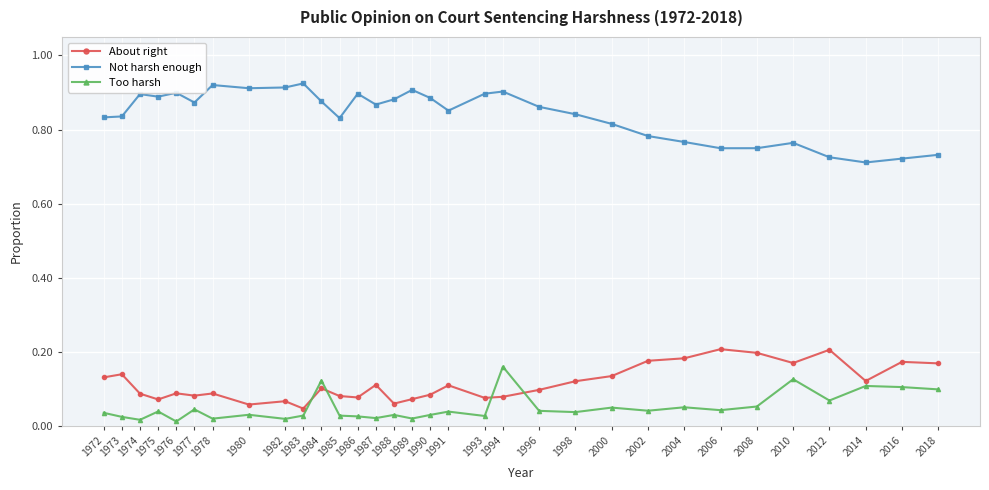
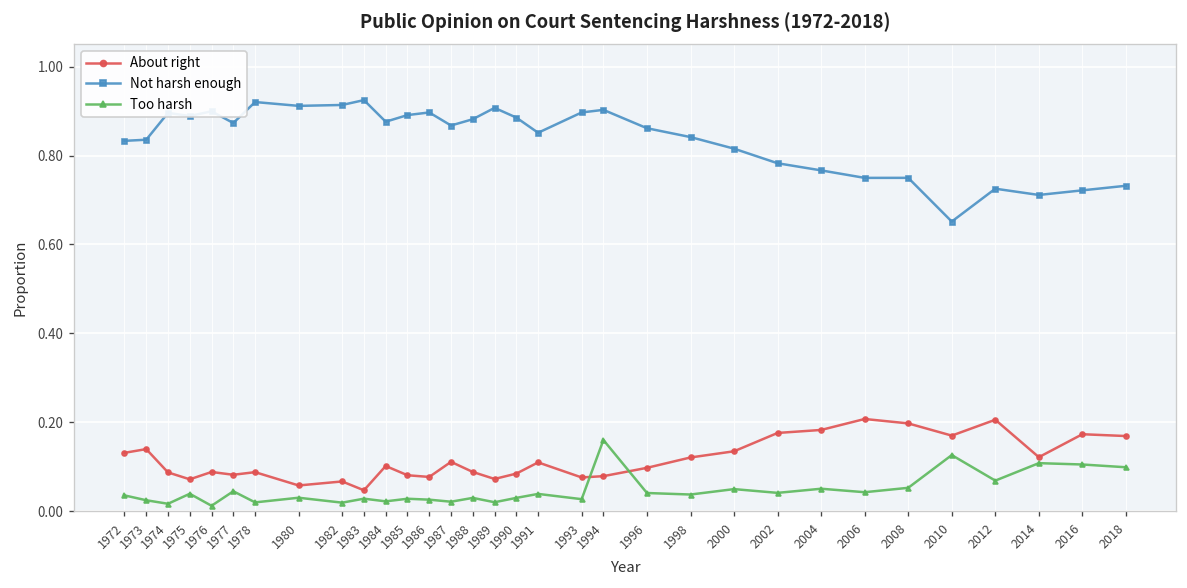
  {
    "About right": {
      "1972": 0.13,
      "1973": 0.14,
      "1974": 0.09,
      "1975": 0.07,
      "1976": 0.09,
      "1977": 0.08,
      "1978": 0.09,
      "1980": 0.06,
      "1982": 0.07,
      "1983": 0.05,
      "1984": 0.10,
      "1985": 0.08,
      "1986": 0.08,
      "1987": 0.11,
-     "1988": 0.06,
+     "1988": 0.09,
      "1989": 0.07,
      "1990": 0.08,
      "1991": 0.11,
      "1993": 0.08,
      "1994": 0.08,
      "1996": 0.10,
      "1998": 0.12,
      "2000": 0.13,
      "2002": 0.18,
      "2004": 0.18,
      "2006": 0.21,
      "2008": 0.20,
      "2010": 0.17,
      "2012": 0.21,
      "2014": 0.12,
      "2016": 0.17,
      "2018": 0.17
    },
    "Not harsh enough": {
      "1972": 0.83,
      "1973": 0.84,
      "1974": 0.90,
      "1975": 0.89,
      "1976": 0.90,
      "1977": 0.87,
      "1978": 0.92,
      "1980": 0.91,
      "1982": 0.91,
      "1983": 0.92,
      "1984": 0.88,
-     "1985": 0.83,
+     "1985": 0.89,
      "1986": 0.90,
      "1987": 0.87,
      "1988": 0.88,
      "1989": 0.91,
      "1990": 0.89,
      "1991": 0.85,
      "1993": 0.90,
      "1994": 0.90,
      "1996": 0.86,
      "1998": 0.84,
      "2000": 0.82,
      "2002": 0.78,
      "2004": 0.77,
      "2006": 0.75,
      "2008": 0.75,
-     "2010": 0.76,
+     "2010": 0.65,
      "2012": 0.73,
      "2014": 0.71,
      "2016": 0.72,
      "2018": 0.73
    },
    "Too harsh": {
      "1972": 0.04,
      "1973": 0.02,
      "1974": 0.02,
      "1975": 0.04,
      "1976": 0.01,
      "1977": 0.04,
      "1978": 0.02,
      "1980": 0.03,
      "1982": 0.02,
      "1983": 0.03,
-     "1984": 0.12,
+     "1984": 0.02,
      "1985": 0.03,
      "1986": 0.03,
      "1987": 0.02,
      "1988": 0.03,
      "1989": 0.02,
      "1990": 0.03,
      "1991": 0.04,
      "1993": 0.03,
      "1994": 0.16,
      "1996": 0.04,
      "1998": 0.04,
      "2000": 0.05,
      "2002": 0.04,
      "2004": 0.05,
      "2006": 0.04,
      "2008": 0.05,
      "2010": 0.13,
      "2012": 0.07,
      "2014": 0.11,
      "2016": 0.11,
      "2018": 0.10
    }
  }
